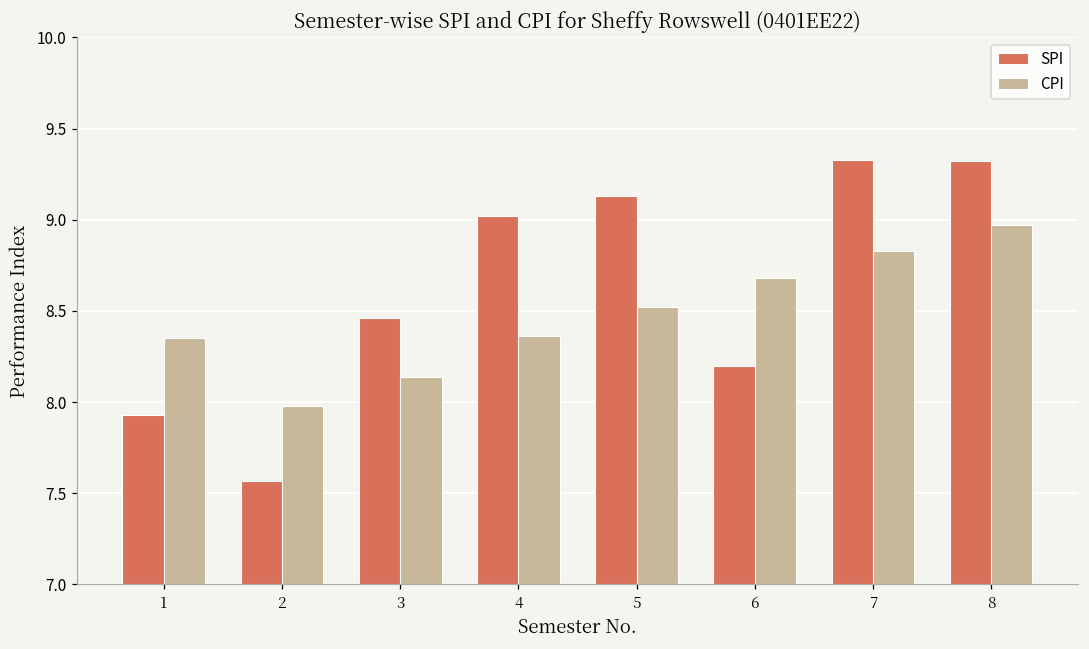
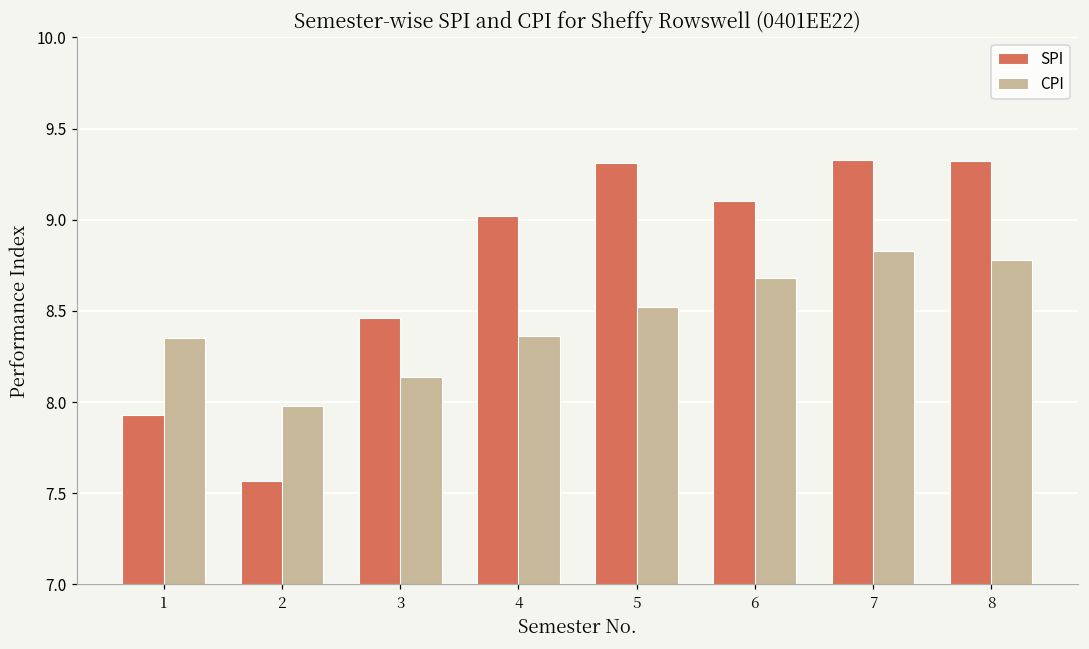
  {
    "SPI": {
      "1": 7.93,
      "2": 7.57,
      "3": 8.46,
      "4": 9.02,
-     "5": 9.13,
-     "6": 8.2,
+     "5": 9.31,
+     "6": 9.1,
      "7": 9.33,
      "8": 9.32
    },
    "CPI": {
      "1": 8.35,
      "2": 7.98,
      "3": 8.14,
      "4": 8.36,
      "5": 8.52,
      "6": 8.68,
      "7": 8.83,
-     "8": 8.97
+     "8": 8.78
    }
  }
